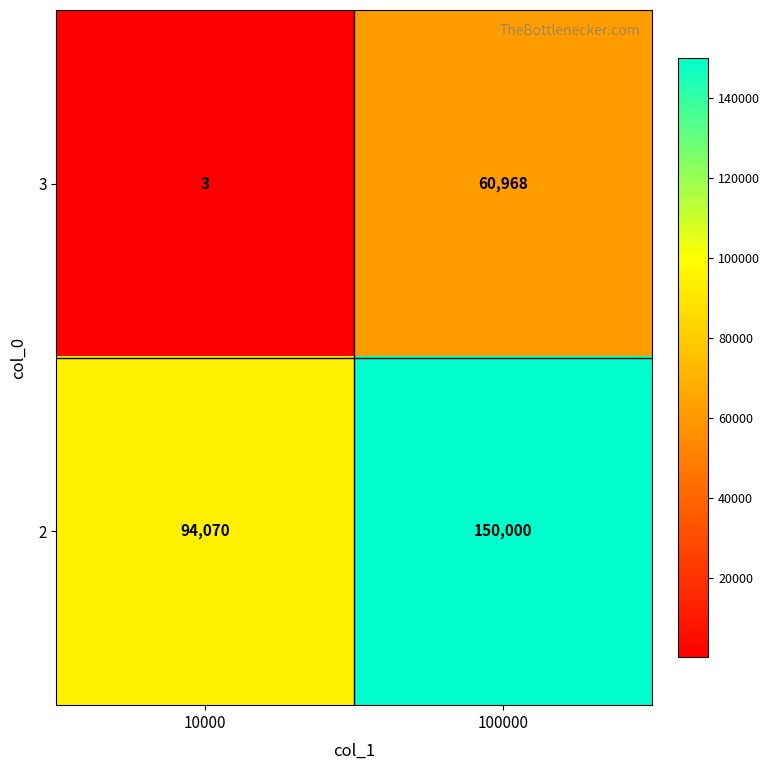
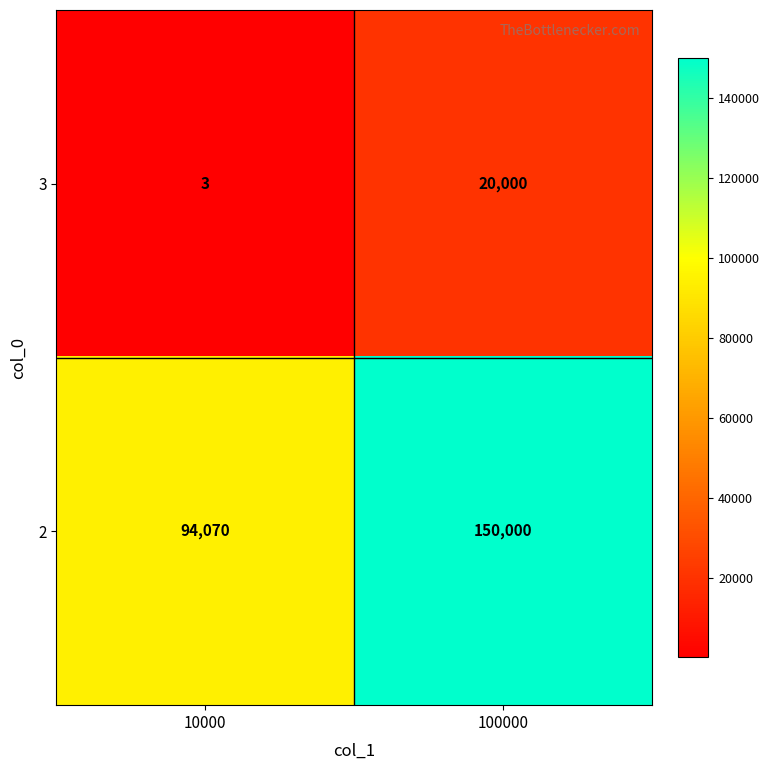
  {
    "3": {
      "10000": "3",
-     "100000": "60,968"
+     "100000": "20,000"
    },
    "2": {
      "10000": "94,070",
      "100000": "150,000"
    }
  }
